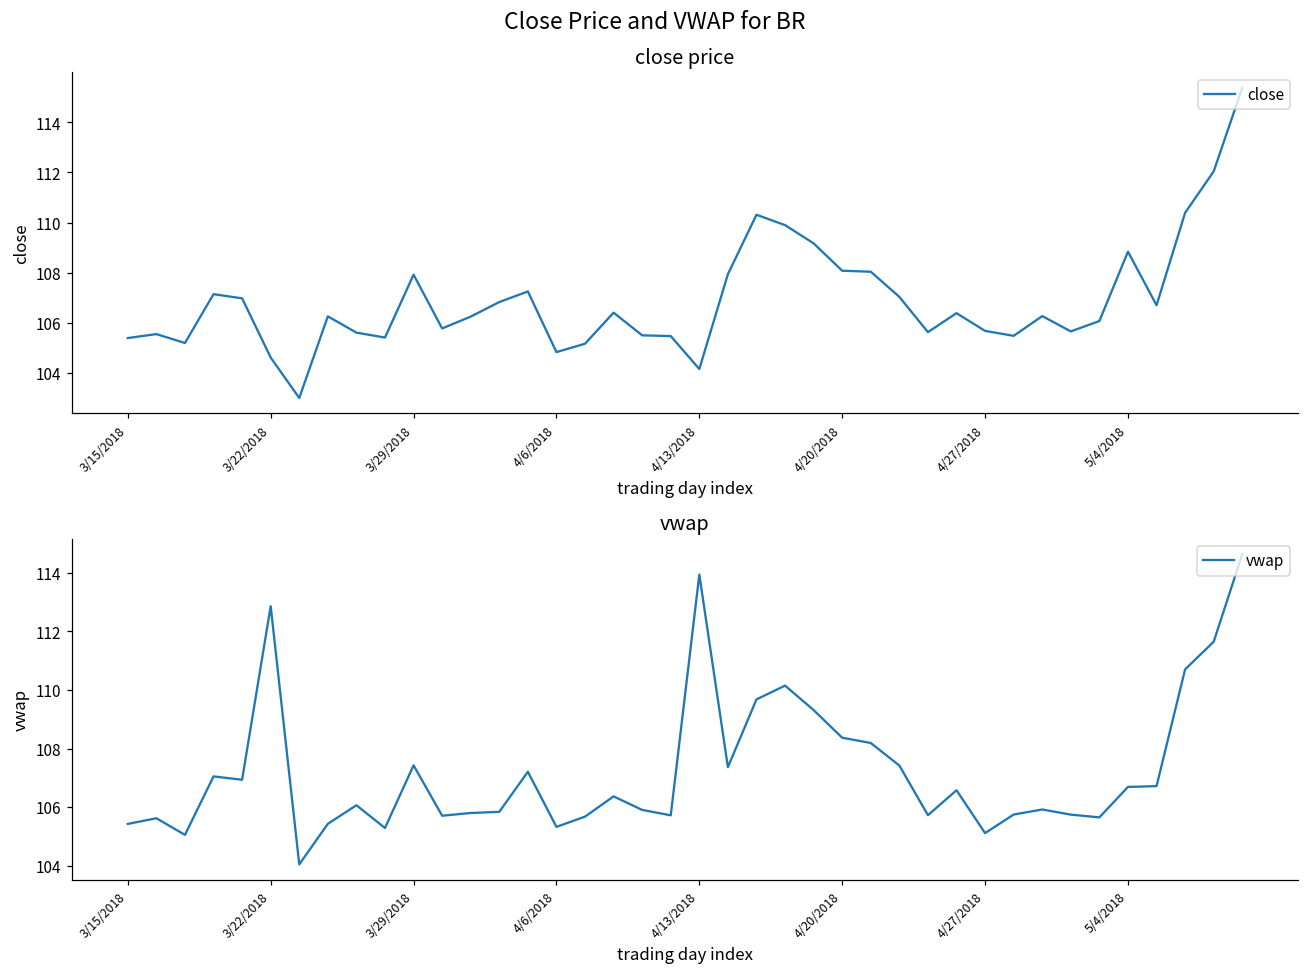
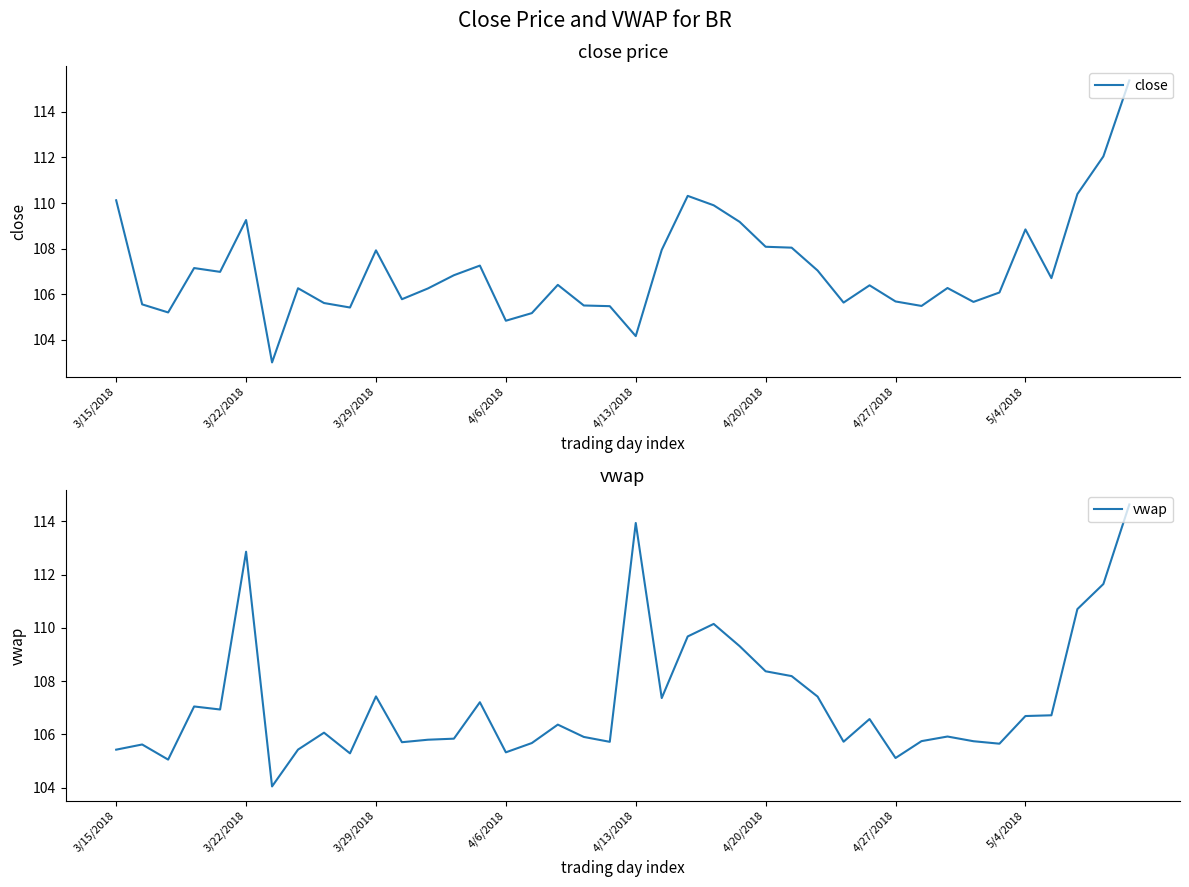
  {
    "close price": {
-     "3/15/2018": 105.4,
-     "3/22/2018": 104.6,
+     "3/15/2018": 110.1,
+     "3/22/2018": 109.3,
      "3/29/2018": 107.9,
      "4/6/2018": 104.8,
      "4/13/2018": 104.2,
      "4/20/2018": 108.1,
      "4/27/2018": 105.7,
      "5/4/2018": 108.8
    },
    "vwap": {
      "3/15/2018": 105.4,
      "3/22/2018": 112.9,
      "3/29/2018": 107.4,
      "4/6/2018": 105.3,
      "4/13/2018": 113.9,
      "4/20/2018": 108.4,
      "4/27/2018": 105.1,
      "5/4/2018": 106.7
    }
  }
